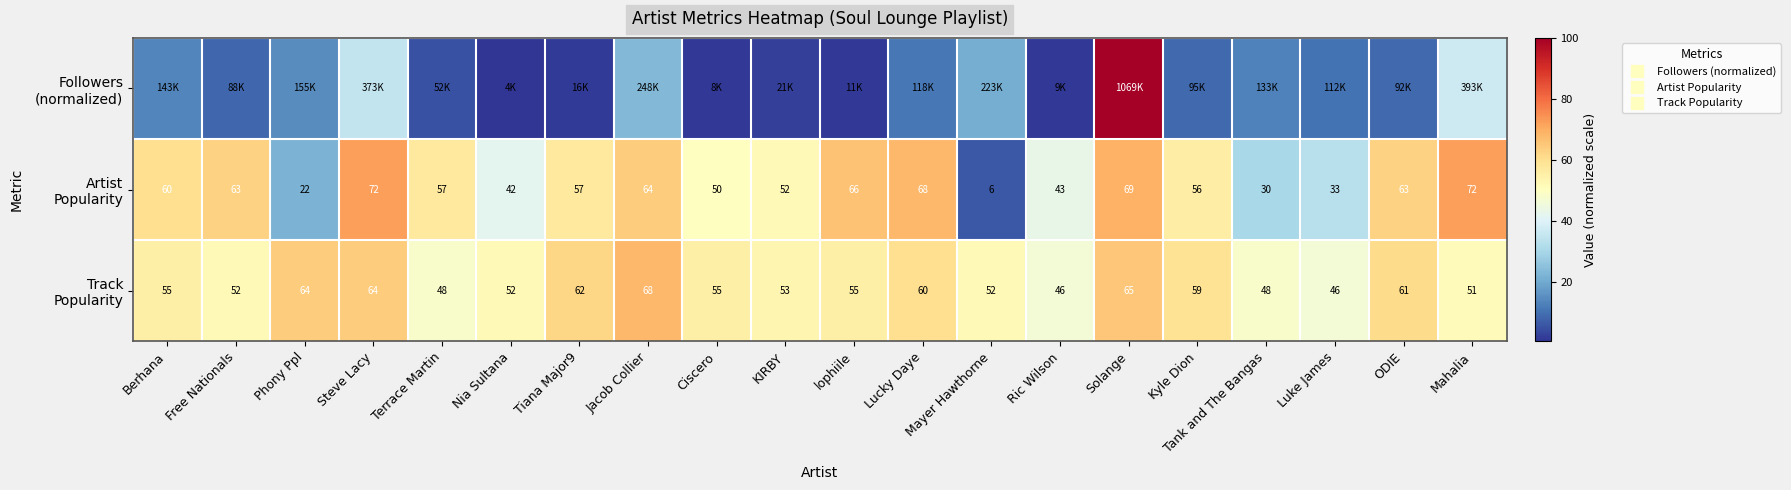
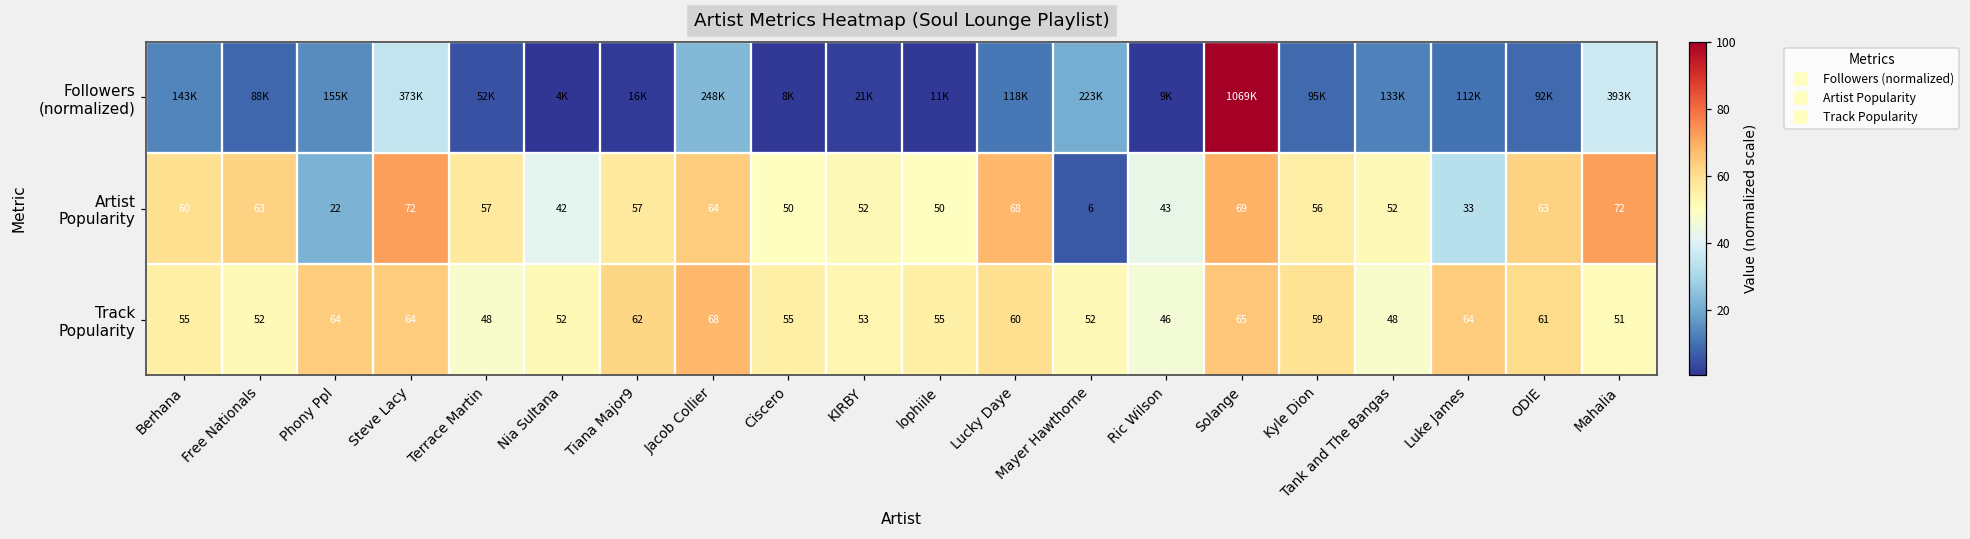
  {
    "Followers (normalized)": {
      "Berhana": "143K",
      "Free Nationals": "88K",
      "Phony Ppl": "155K",
      "Steve Lacy": "373K",
      "Terrace Martin": "52K",
      "Nia Sultana": "4K",
      "Tiana Major9": "16K",
      "Jacob Collier": "248K",
      "Ciscero": "8K",
      "KIRBY": "21K",
      "lophiile": "11K",
      "Lucky Daye": "118K",
      "Mayer Hawthorne": "223K",
      "Ric Wilson": "9K",
      "Solange": "1069K",
      "Kyle Dion": "95K",
      "Tank and The Bangas": "133K",
      "Luke James": "112K",
      "ODIE": "92K",
      "Mahalia": "393K"
    },
    "Artist Popularity": {
      "Berhana": "60",
      "Free Nationals": "63",
      "Phony Ppl": "22",
      "Steve Lacy": "72",
      "Terrace Martin": "57",
      "Nia Sultana": "42",
      "Tiana Major9": "57",
      "Jacob Collier": "64",
      "Ciscero": "50",
      "KIRBY": "52",
-     "lophiile": "66",
+     "lophiile": "50",
      "Lucky Daye": "68",
      "Mayer Hawthorne": "6",
      "Ric Wilson": "43",
      "Solange": "69",
      "Kyle Dion": "56",
-     "Tank and The Bangas": "30",
+     "Tank and The Bangas": "52",
      "Luke James": "33",
      "ODIE": "63",
      "Mahalia": "72"
    },
    "Track Popularity": {
      "Berhana": "55",
      "Free Nationals": "52",
      "Phony Ppl": "64",
      "Steve Lacy": "64",
      "Terrace Martin": "48",
      "Nia Sultana": "52",
      "Tiana Major9": "62",
      "Jacob Collier": "68",
      "Ciscero": "55",
      "KIRBY": "53",
      "lophiile": "55",
      "Lucky Daye": "60",
      "Mayer Hawthorne": "52",
      "Ric Wilson": "46",
      "Solange": "65",
      "Kyle Dion": "59",
      "Tank and The Bangas": "48",
-     "Luke James": "46",
+     "Luke James": "64",
      "ODIE": "61",
      "Mahalia": "51"
    }
  }
